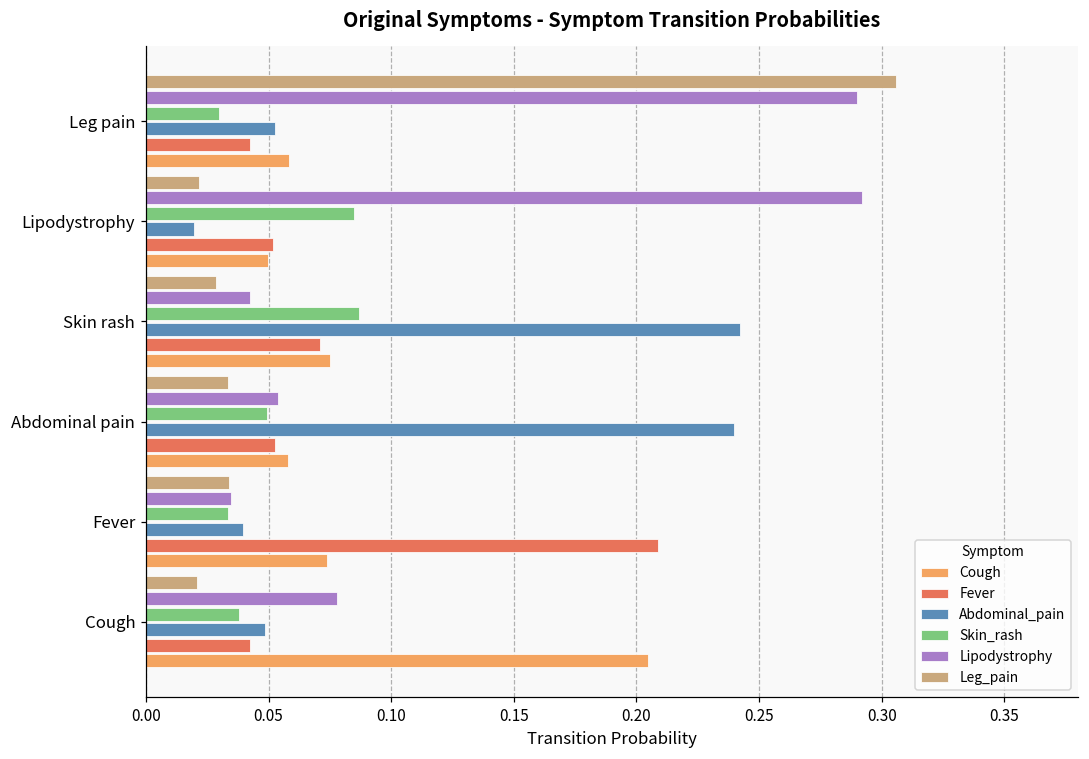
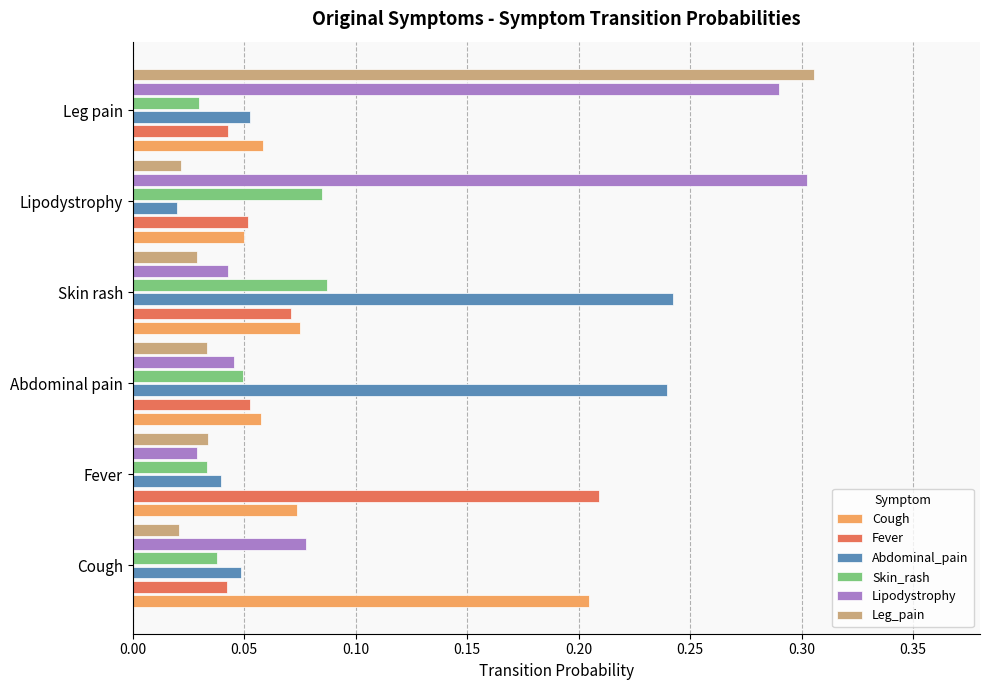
  {
    "Abdominal_pain": {
      "Leg pain": 0.053,
      "Lipodystrophy": 0.020,
      "Skin rash": 0.242,
      "Abdominal pain": 0.240,
      "Fever": 0.040,
      "Cough": 0.048
    },
    "Skin_rash": {
      "Leg pain": 0.030,
      "Lipodystrophy": 0.085,
      "Skin rash": 0.087,
      "Abdominal pain": 0.049,
      "Fever": 0.033,
      "Cough": 0.038
    },
    "Lipodystrophy": {
      "Leg pain": 0.290,
-     "Lipodystrophy": 0.292,
+     "Lipodystrophy": 0.303,
      "Skin rash": 0.043,
-     "Abdominal pain": 0.054,
-     "Fever": 0.035,
+     "Abdominal pain": 0.046,
+     "Fever": 0.029,
      "Cough": 0.078
    }
  }
